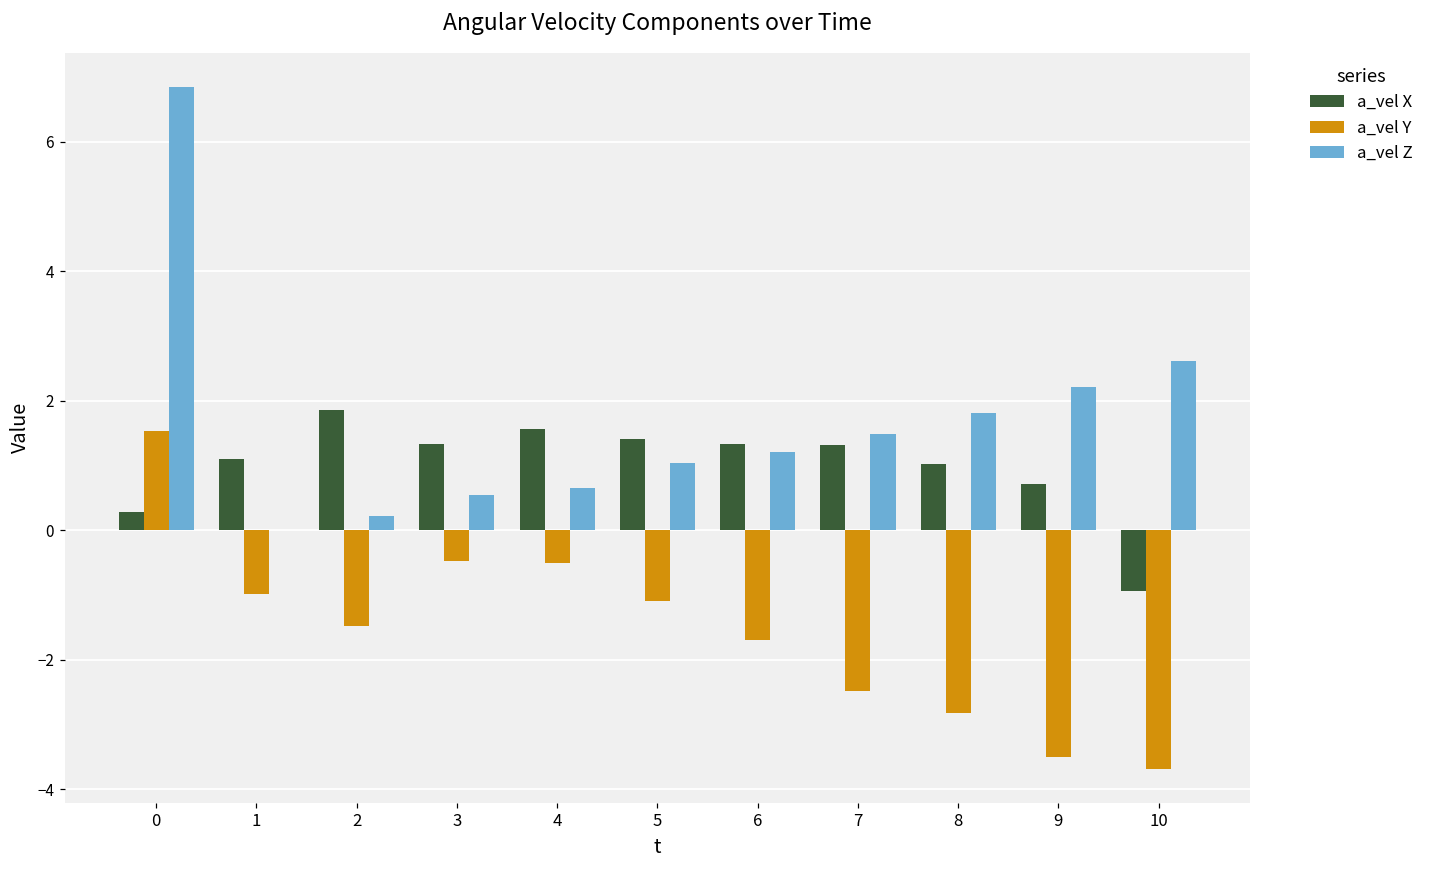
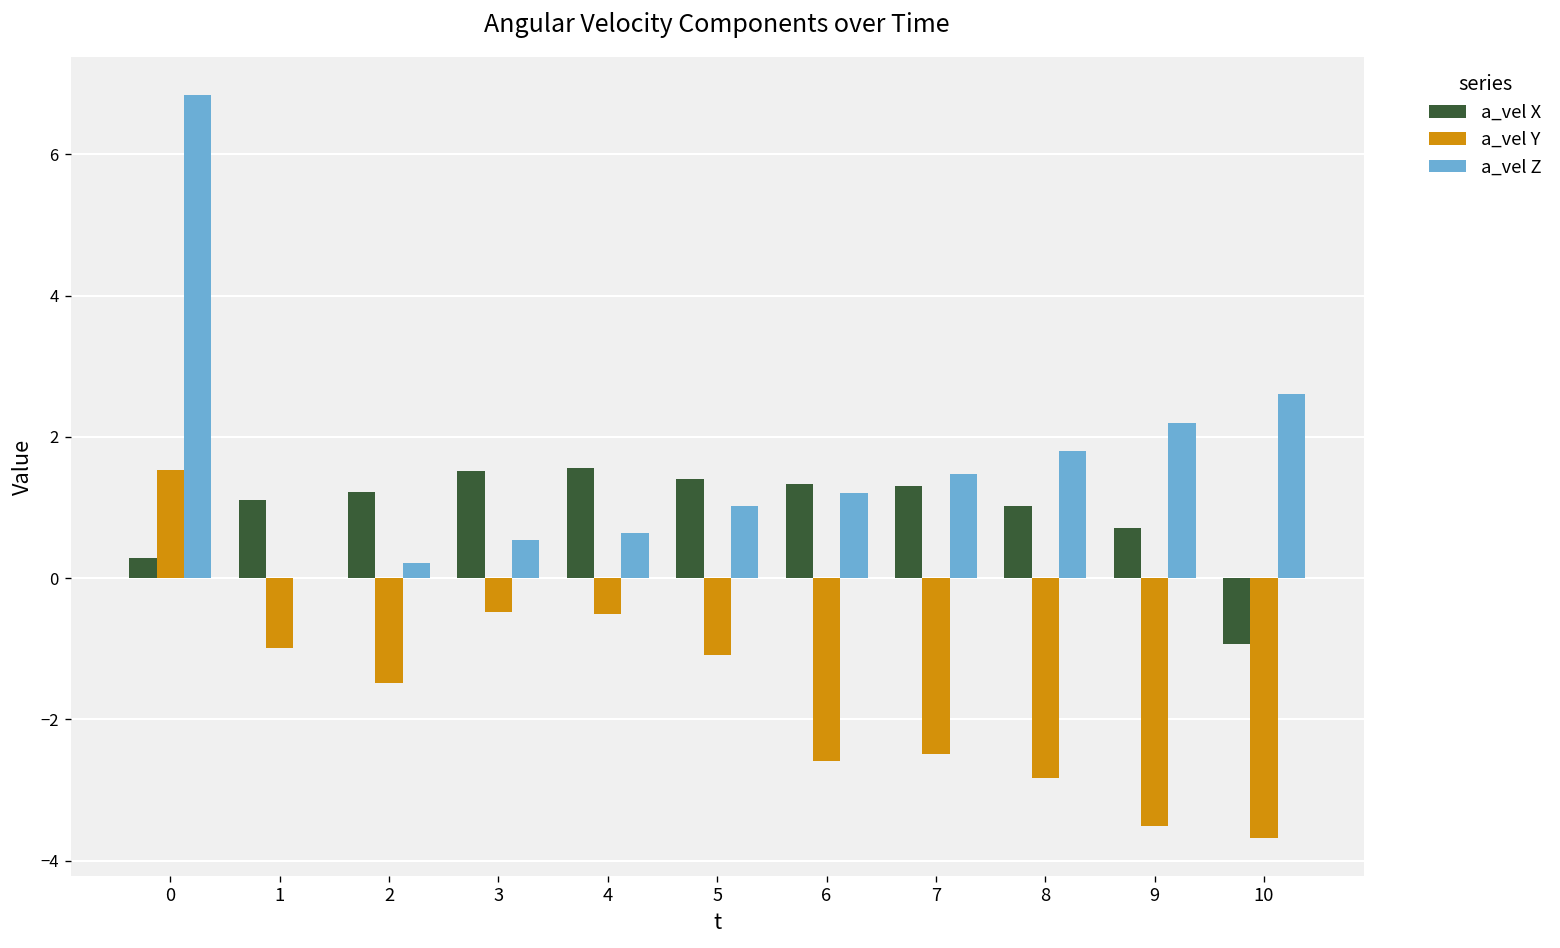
  {
    "a_vel X": {
      "0": 0.3,
      "1": 1.1,
-     "2": 1.9,
-     "3": 1.3,
+     "2": 1.2,
+     "3": 1.5,
      "4": 1.6,
      "5": 1.4,
      "6": 1.3,
      "7": 1.3,
      "8": 1.0,
      "9": 0.7,
      "10": -0.9
    },
    "a_vel Y": {
      "0": 1.5,
      "1": -1.0,
      "2": -1.5,
      "3": -0.5,
      "4": -0.5,
      "5": -1.1,
-     "6": -1.7,
+     "6": -2.6,
      "7": -2.5,
      "8": -2.8,
      "9": -3.5,
      "10": -3.7
    },
    "a_vel Z": {
      "0": 6.8,
      "2": 0.2,
      "3": 0.5,
      "4": 0.6,
      "5": 1.0,
      "6": 1.2,
      "7": 1.5,
      "8": 1.8,
      "9": 2.2,
      "10": 2.6
    }
  }
